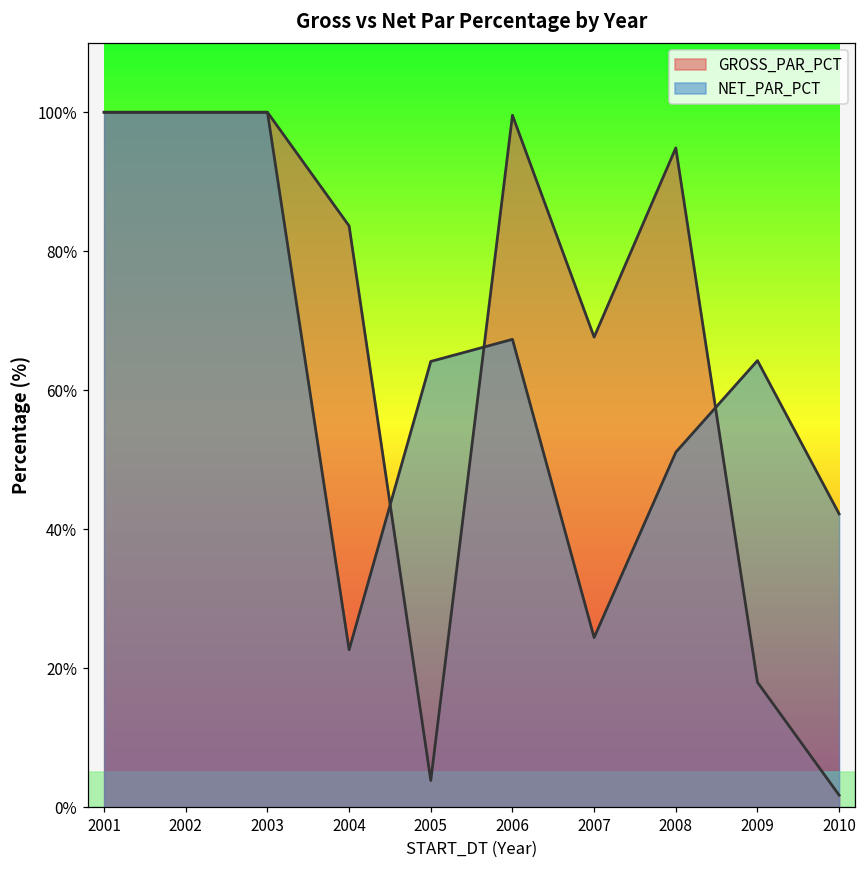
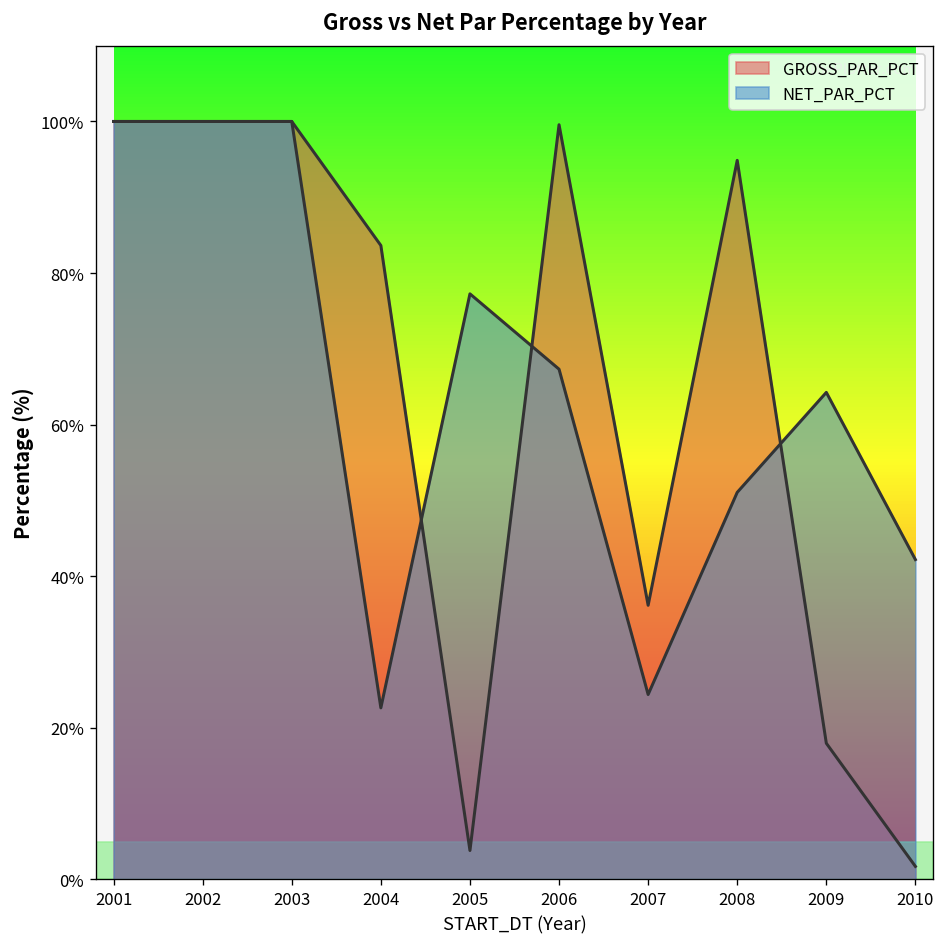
  {
    "GROSS_PAR_PCT": {
      "2004": "84%",
      "2006": "100%",
-     "2007": "68%",
+     "2007": "36%",
      "2008": "95%",
      "2009": "18%"
    },
    "NET_PAR_PCT": {
      "2004": "23%",
-     "2005": "64%",
+     "2005": "77%",
      "2006": "67%",
      "2007": "24%",
      "2008": "51%",
      "2009": "64%",
      "2010": "42%"
    }
  }
